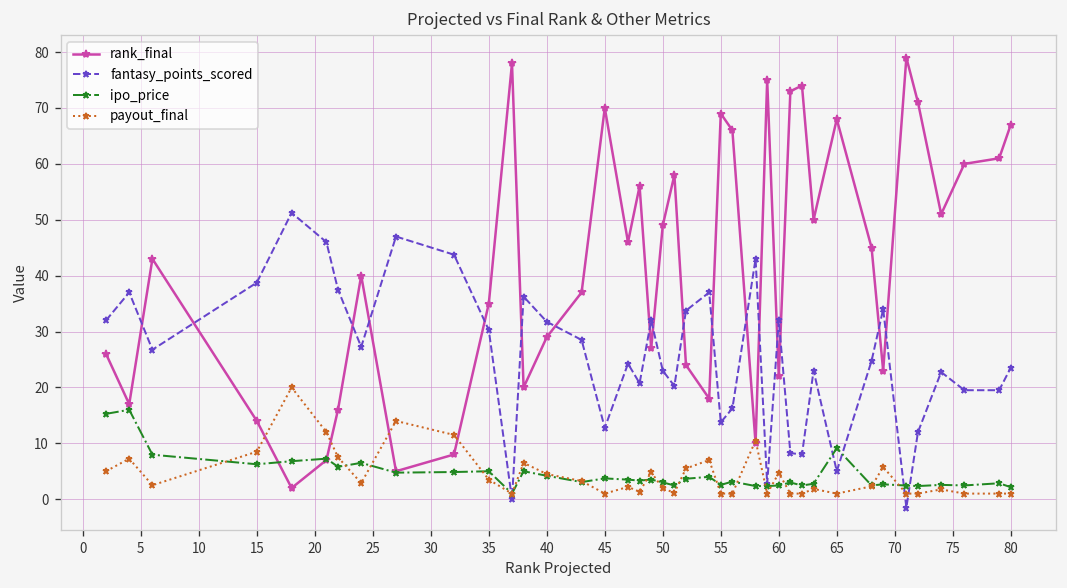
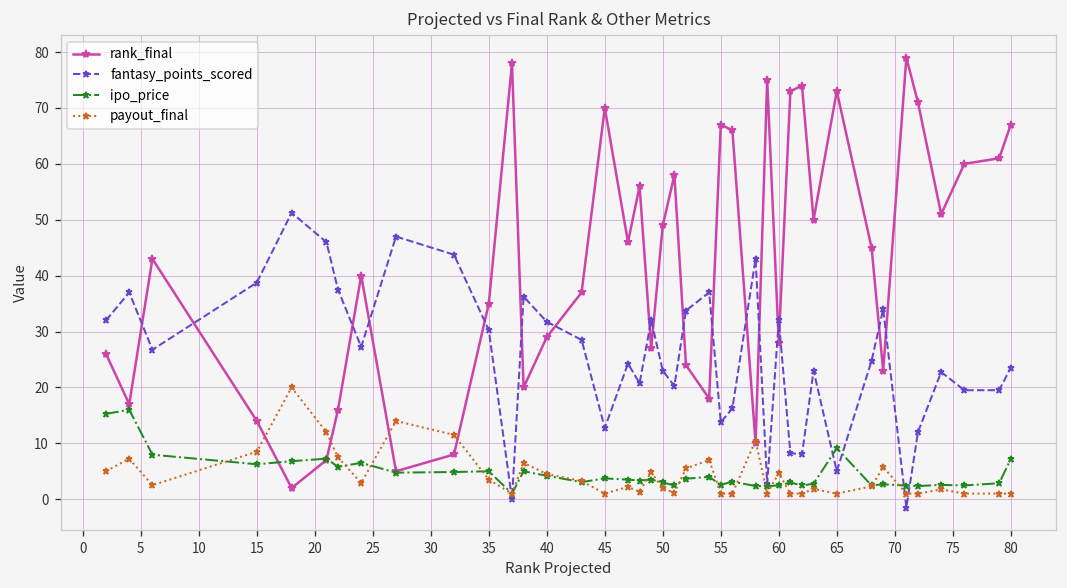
  {
    "rank_final": {
      "15": 14,
      "35": 35,
      "40": 29,
      "45": 70,
      "50": 49,
-     "55": 69,
-     "60": 22,
-     "65": 68,
+     "55": 67,
+     "60": 28,
+     "65": 73,
      "80": 67
    },
    "fantasy_points_scored": {
      "15": 39,
      "35": 30,
      "40": 32,
      "45": 13,
      "50": 23,
      "55": 14,
      "60": 32,
      "65": 5,
      "80": 24
    },
    "ipo_price": {
      "15": 6,
      "35": 5,
      "45": 4,
      "50": 3,
      "55": 3,
      "60": 2,
      "65": 9,
-     "80": 2
+     "80": 7
    },
    "payout_final": {
      "15": 9,
      "35": 4,
      "45": 1,
      "50": 2,
      "55": 1,
      "60": 5,
      "65": 1,
      "80": 1
    }
  }
